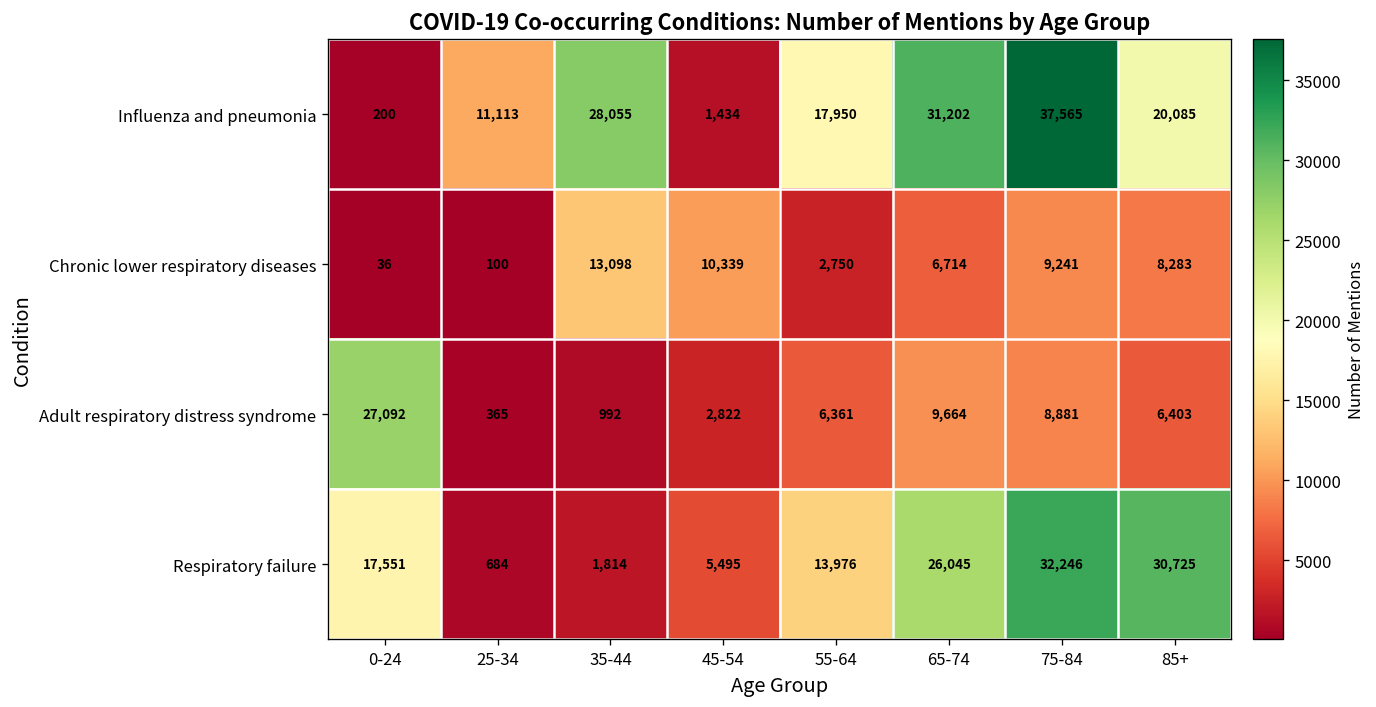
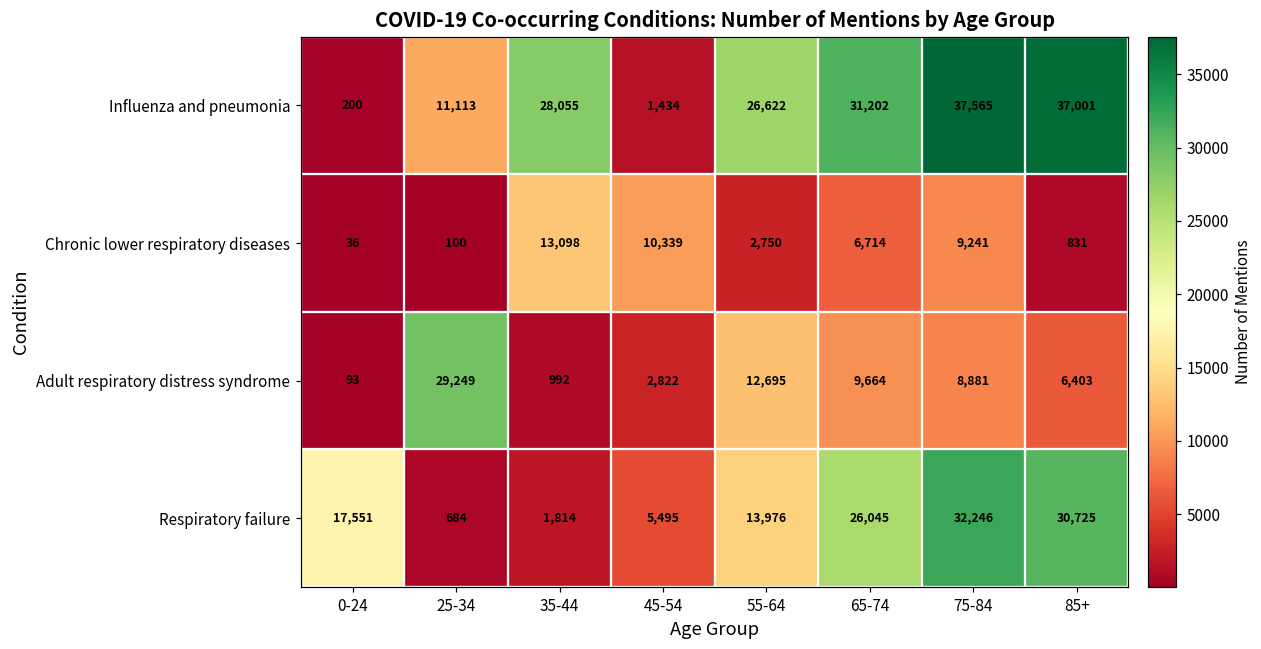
  {
    "Influenza and pneumonia": {
      "0-24": "200",
      "25-34": "11,113",
      "35-44": "28,055",
      "45-54": "1,434",
-     "55-64": "17,950",
+     "55-64": "26,622",
      "65-74": "31,202",
      "75-84": "37,565",
-     "85+": "20,085"
+     "85+": "37,001"
    },
    "Chronic lower respiratory diseases": {
      "0-24": "36",
      "25-34": "100",
      "35-44": "13,098",
      "45-54": "10,339",
      "55-64": "2,750",
      "65-74": "6,714",
      "75-84": "9,241",
-     "85+": "8,283"
+     "85+": "831"
    },
    "Adult respiratory distress syndrome": {
-     "0-24": "27,092",
-     "25-34": "365",
+     "0-24": "93",
+     "25-34": "29,249",
      "35-44": "992",
      "45-54": "2,822",
-     "55-64": "6,361",
+     "55-64": "12,695",
      "65-74": "9,664",
      "75-84": "8,881",
      "85+": "6,403"
    },
    "Respiratory failure": {
      "0-24": "17,551",
      "25-34": "684",
      "35-44": "1,814",
      "45-54": "5,495",
      "55-64": "13,976",
      "65-74": "26,045",
      "75-84": "32,246",
      "85+": "30,725"
    }
  }
